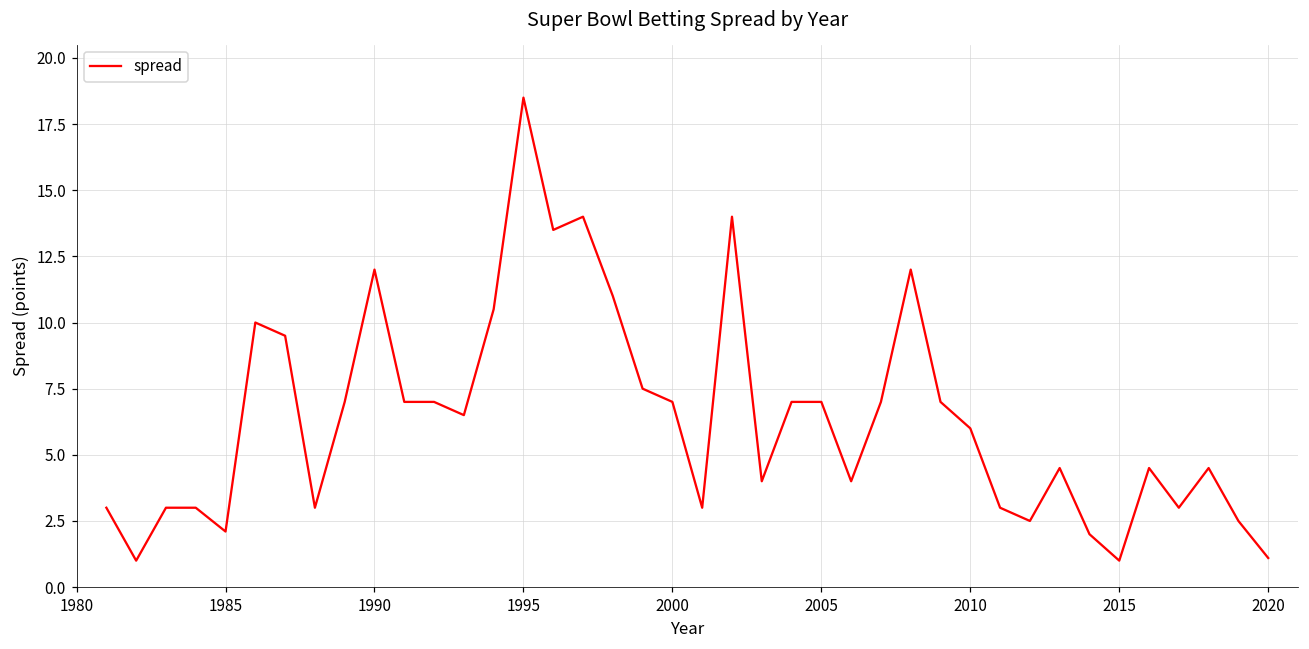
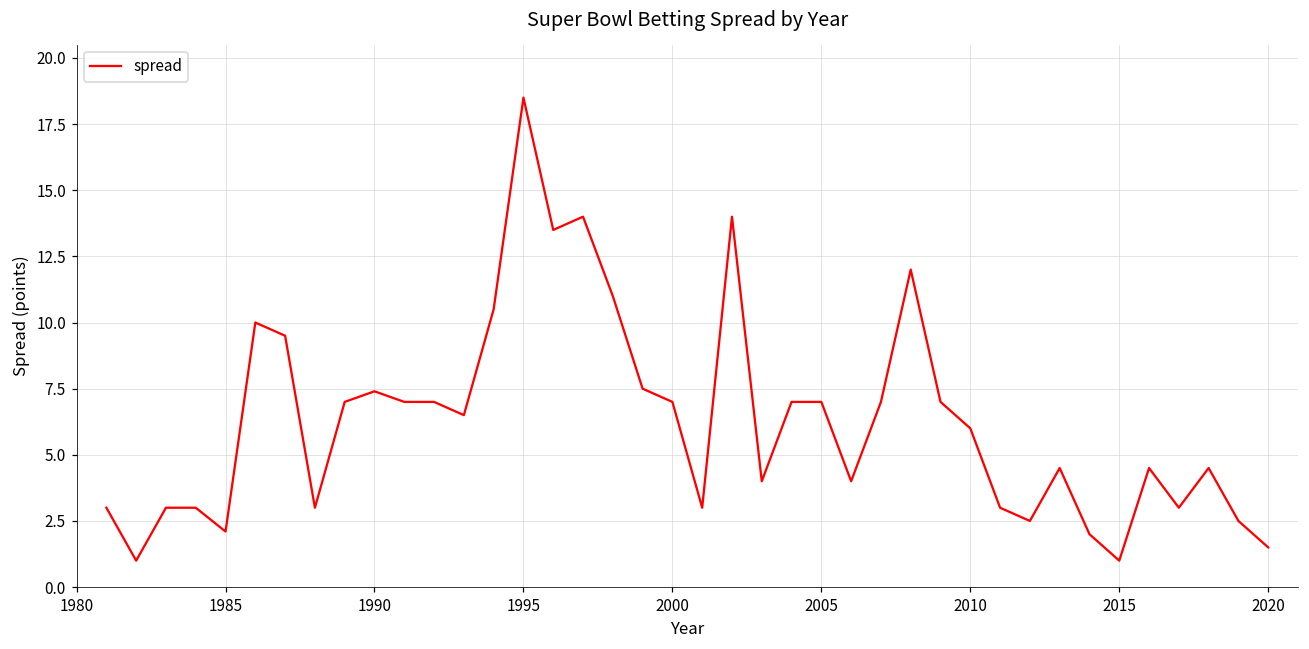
  {
    "1985": 2.1,
-   "1990": 12.0,
+   "1990": 7.4,
    "1995": 18.5,
    "2000": 7.0,
    "2005": 7.0,
    "2010": 6.0,
    "2015": 1.0,
-   "2020": 1.1
+   "2020": 1.5
  }
